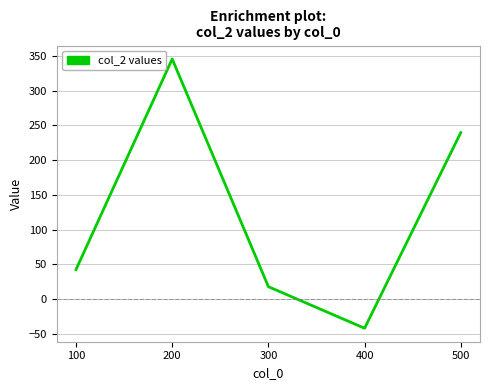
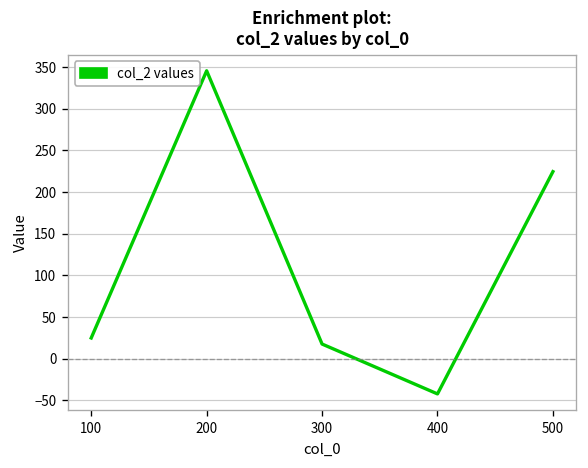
  {
-   "100": 40,
+   "100": 20,
    "200": 350,
    "300": 20,
    "400": -40,
-   "500": 240
+   "500": 220
  }
